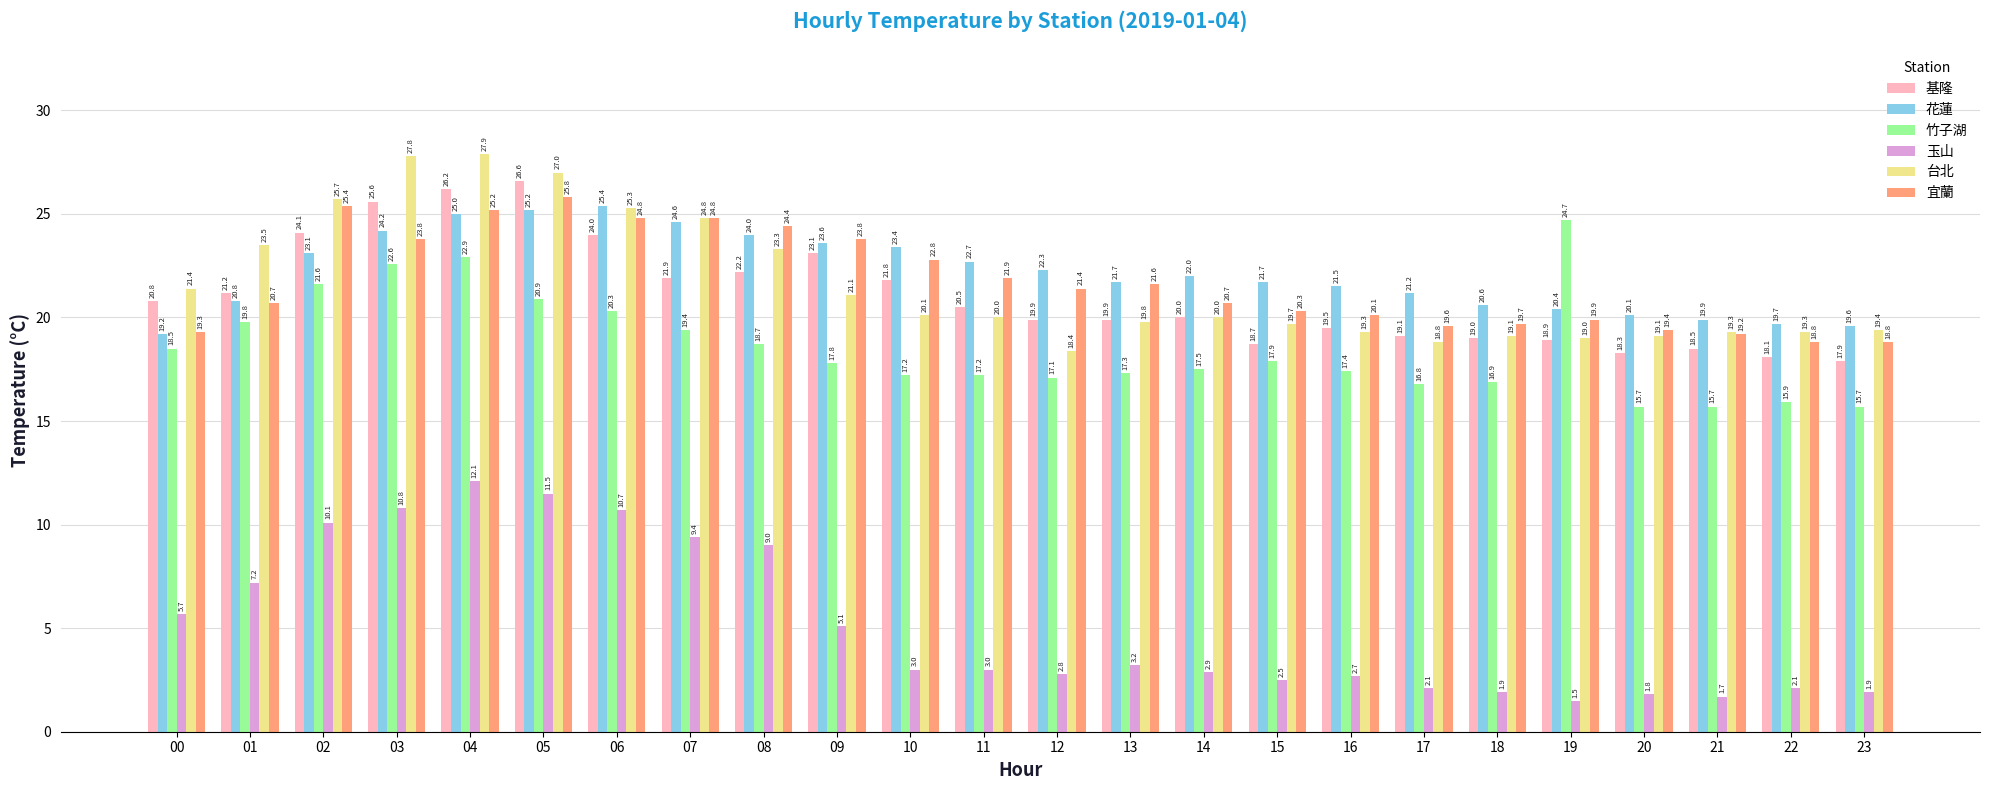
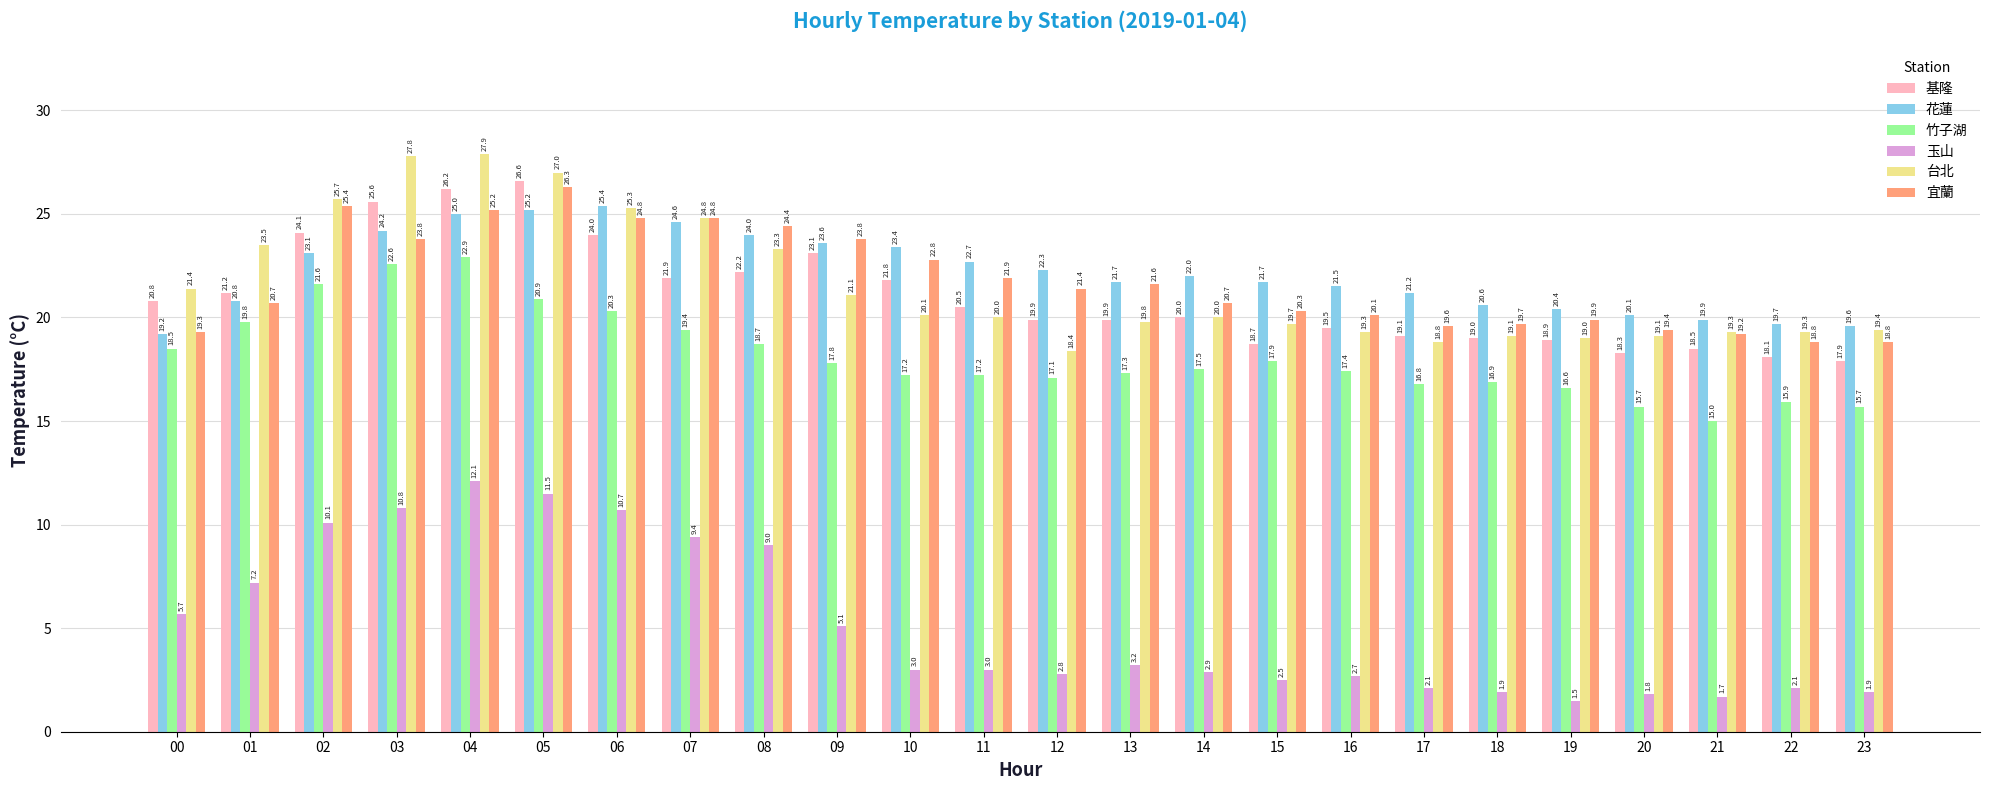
  {
    "花蓮": {
      "00": 19.2,
      "01": 20.8,
      "02": 23.1,
      "03": 24.2,
      "04": 25.0,
      "05": 25.2,
      "06": 25.4,
      "07": 24.6,
      "08": 24.0,
      "09": 23.6,
      "10": 23.4,
      "11": 22.7,
      "12": 22.3,
      "13": 21.7,
      "14": 22.0,
      "15": 21.7,
      "16": 21.5,
      "17": 21.2,
      "18": 20.6,
      "19": 20.4,
      "20": 20.1,
      "21": 19.9,
      "22": 19.7,
      "23": 19.6
    },
    "竹子湖": {
      "00": 18.5,
      "01": 19.8,
      "02": 21.6,
      "03": 22.6,
      "04": 22.9,
      "05": 20.9,
      "06": 20.3,
      "07": 19.4,
      "08": 18.7,
      "09": 17.8,
      "10": 17.2,
      "11": 17.2,
      "12": 17.1,
      "13": 17.3,
      "14": 17.5,
      "15": 17.9,
      "16": 17.4,
      "17": 16.8,
      "18": 16.9,
-     "19": 24.7,
+     "19": 16.6,
      "20": 15.7,
-     "21": 15.7,
+     "21": 15.0,
      "22": 15.9,
      "23": 15.7
    },
    "台北": {
      "00": 21.4,
      "01": 23.5,
      "02": 25.7,
      "03": 27.8,
      "04": 27.9,
      "05": 27.0,
      "06": 25.3,
      "07": 24.8,
      "08": 23.3,
      "09": 21.1,
      "10": 20.1,
      "11": 20.0,
      "12": 18.4,
      "13": 19.8,
      "14": 20.0,
      "15": 19.7,
      "16": 19.3,
      "17": 18.8,
      "18": 19.1,
      "19": 19.0,
      "20": 19.1,
      "21": 19.3,
      "22": 19.3,
      "23": 19.4
    },
    "宜蘭": {
      "00": 19.3,
      "01": 20.7,
      "02": 25.4,
      "03": 23.8,
      "04": 25.2,
-     "05": 25.8,
+     "05": 26.3,
      "06": 24.8,
      "07": 24.8,
      "08": 24.4,
      "09": 23.8,
      "10": 22.8,
      "11": 21.9,
      "12": 21.4,
      "13": 21.6,
      "14": 20.7,
      "15": 20.3,
      "16": 20.1,
      "17": 19.6,
      "18": 19.7,
      "19": 19.9,
      "20": 19.4,
      "21": 19.2,
      "22": 18.8,
      "23": 18.8
    }
  }
